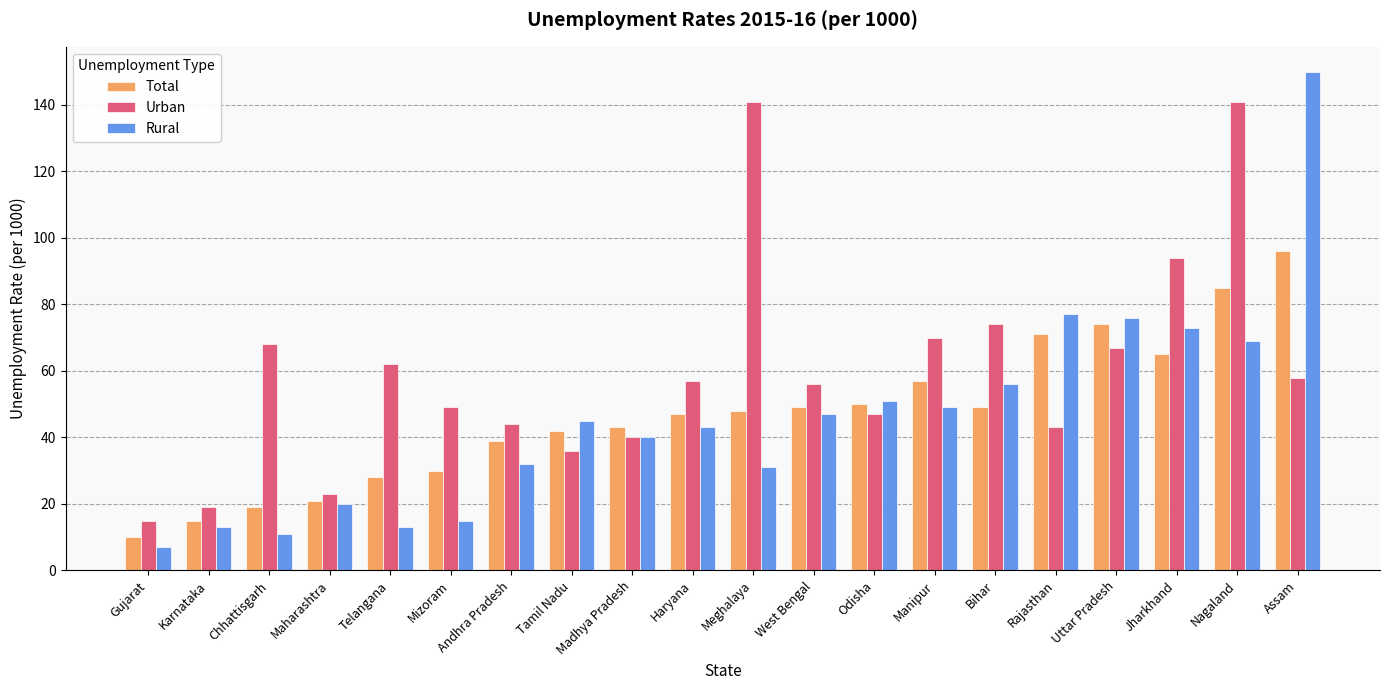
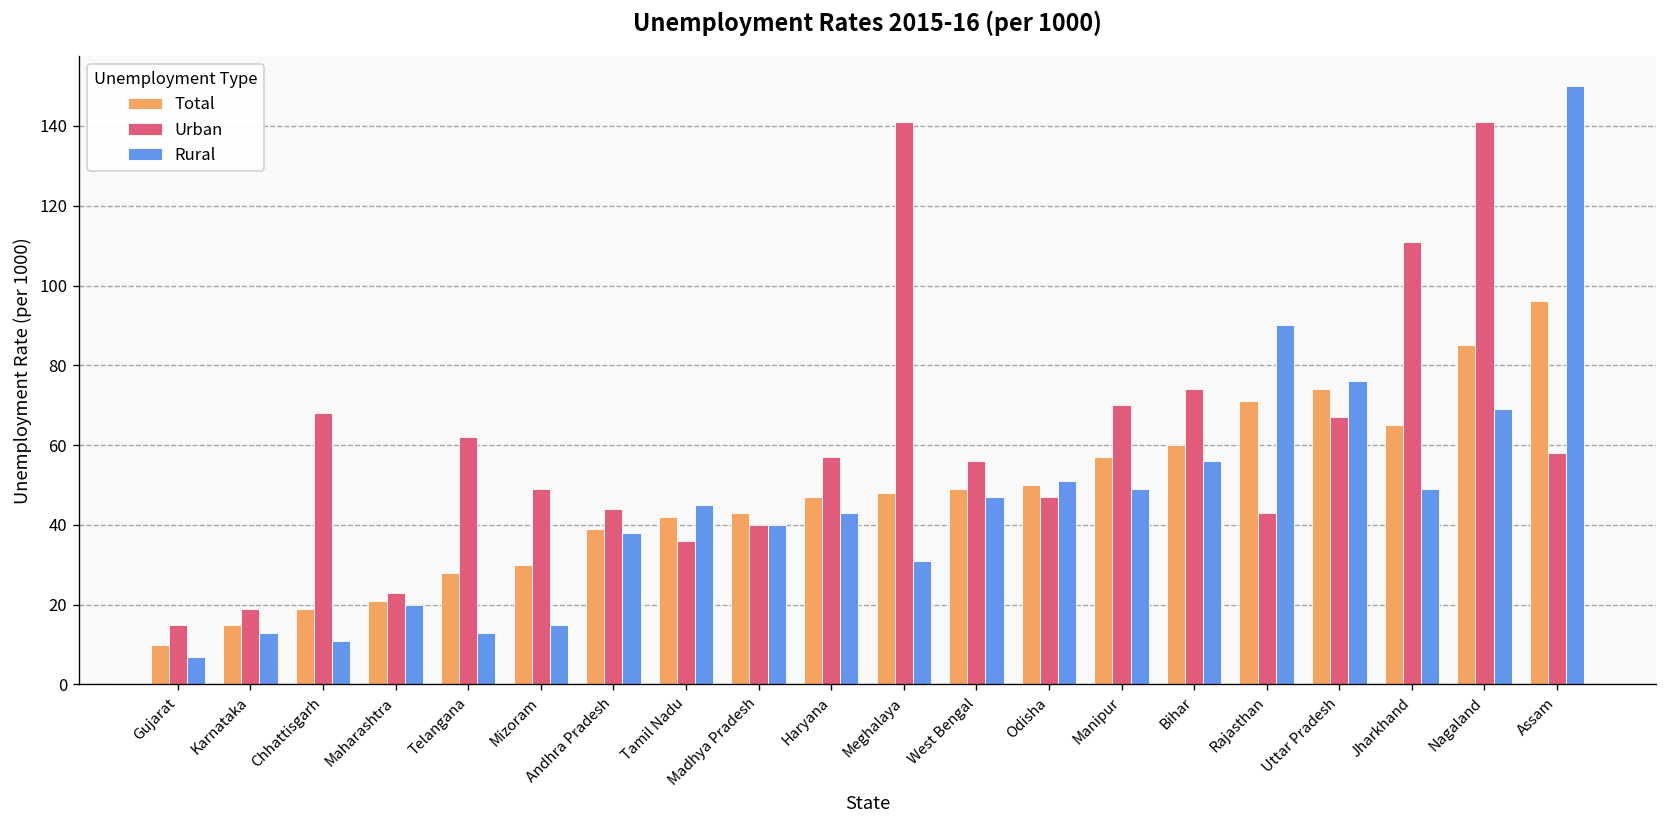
  {
    "Total": {
      "Gujarat": 10,
      "Karnataka": 15,
      "Chhattisgarh": 19,
      "Maharashtra": 21,
      "Telangana": 28,
      "Mizoram": 30,
      "Andhra Pradesh": 39,
      "Tamil Nadu": 42,
      "Madhya Pradesh": 43,
      "Haryana": 47,
      "Meghalaya": 48,
      "West Bengal": 49,
      "Odisha": 50,
      "Manipur": 57,
-     "Bihar": 49,
+     "Bihar": 60,
      "Rajasthan": 71,
      "Uttar Pradesh": 74,
      "Jharkhand": 65,
      "Nagaland": 85,
      "Assam": 96
    },
    "Urban": {
      "Gujarat": 15,
      "Karnataka": 19,
      "Chhattisgarh": 68,
      "Maharashtra": 23,
      "Telangana": 62,
      "Mizoram": 49,
      "Andhra Pradesh": 44,
      "Tamil Nadu": 36,
      "Madhya Pradesh": 40,
      "Haryana": 57,
      "Meghalaya": 141,
      "West Bengal": 56,
      "Odisha": 47,
      "Manipur": 70,
      "Bihar": 74,
      "Rajasthan": 43,
      "Uttar Pradesh": 67,
-     "Jharkhand": 94,
+     "Jharkhand": 111,
      "Nagaland": 141,
      "Assam": 58
    },
    "Rural": {
      "Gujarat": 7,
      "Karnataka": 13,
      "Chhattisgarh": 11,
      "Maharashtra": 20,
      "Telangana": 13,
      "Mizoram": 15,
-     "Andhra Pradesh": 32,
+     "Andhra Pradesh": 38,
      "Tamil Nadu": 45,
      "Madhya Pradesh": 40,
      "Haryana": 43,
      "Meghalaya": 31,
      "West Bengal": 47,
      "Odisha": 51,
      "Manipur": 49,
      "Bihar": 56,
-     "Rajasthan": 77,
+     "Rajasthan": 90,
      "Uttar Pradesh": 76,
-     "Jharkhand": 73,
+     "Jharkhand": 49,
      "Nagaland": 69,
      "Assam": 150
    }
  }
